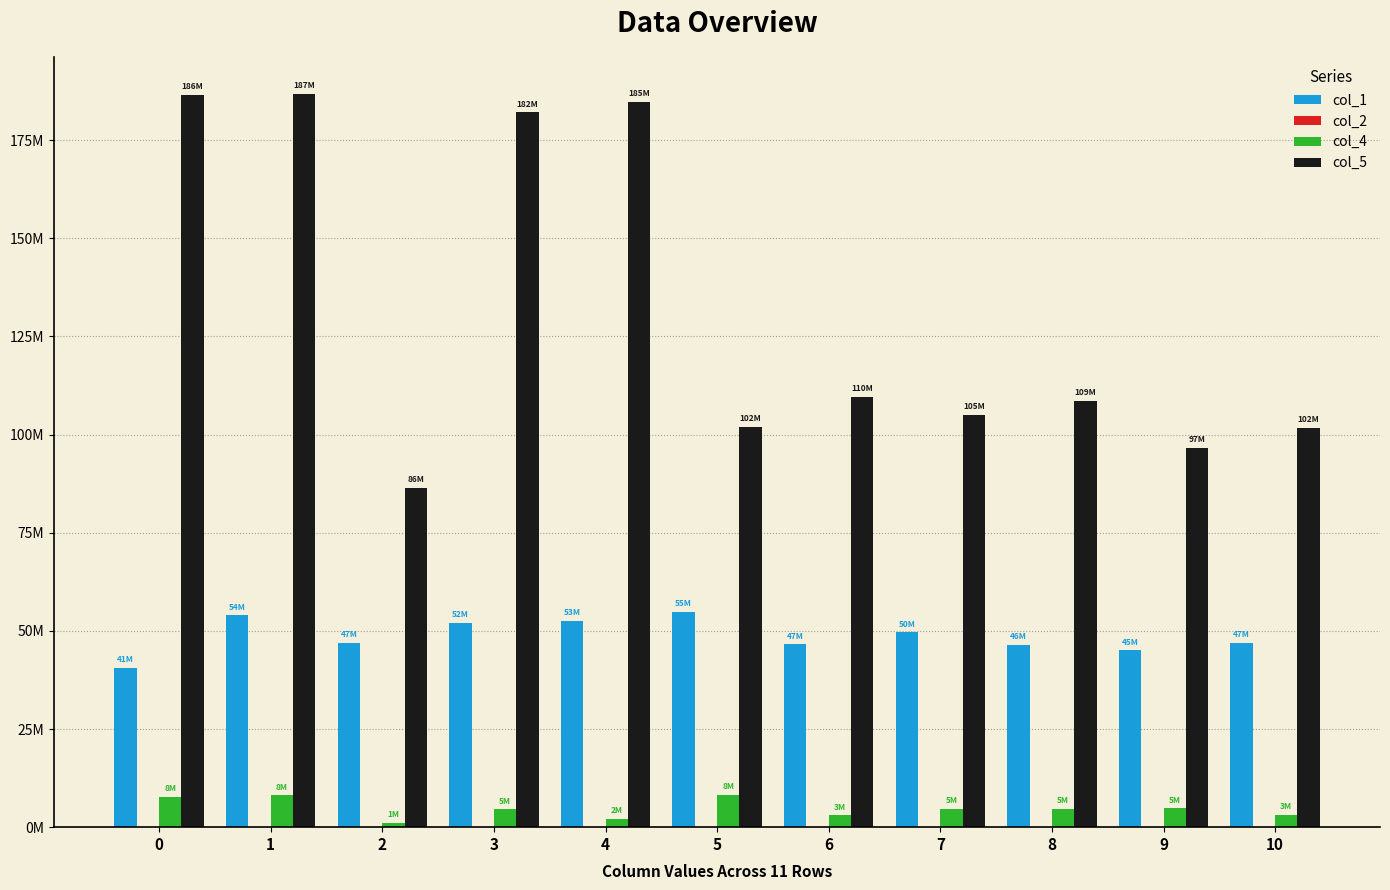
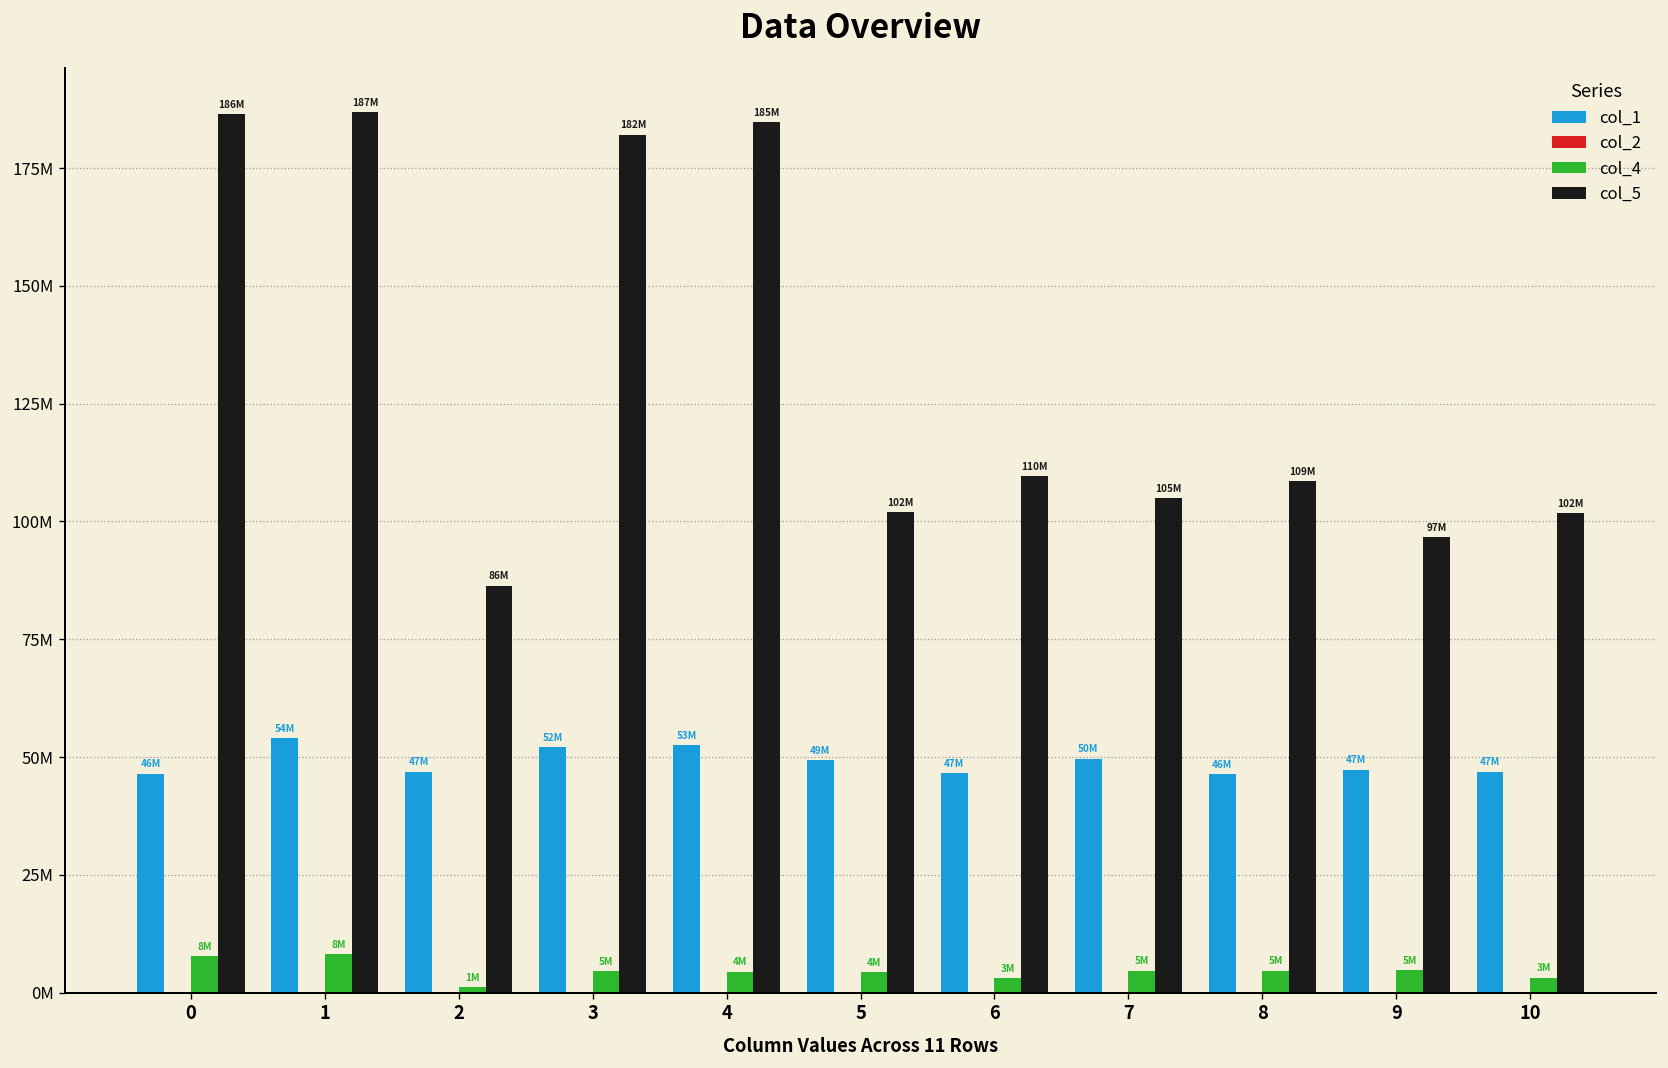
  {
    "col_1": {
-     "0": "41M",
+     "0": "46M",
      "1": "54M",
      "2": "47M",
      "3": "52M",
      "4": "53M",
-     "5": "55M",
+     "5": "49M",
      "6": "47M",
      "7": "50M",
      "8": "46M",
-     "9": "45M",
+     "9": "47M",
      "10": "47M"
    },
    "col_2": {
      "0": "0",
      "1": "0",
      "2": "0",
      "3": "0",
      "4": "0",
      "5": "0",
      "6": "0",
      "7": "0",
      "8": "0",
      "9": "0",
      "10": "0"
    },
    "col_4": {
      "0": "8M",
      "1": "8M",
      "2": "1M",
      "3": "5M",
-     "4": "2M",
-     "5": "8M",
+     "4": "4M",
+     "5": "4M",
      "6": "3M",
      "7": "5M",
      "8": "5M",
      "9": "5M",
      "10": "3M"
    },
    "col_5": {
      "0": "186M",
      "1": "187M",
      "2": "86M",
      "3": "182M",
      "4": "185M",
      "5": "102M",
      "6": "110M",
      "7": "105M",
      "8": "109M",
      "9": "97M",
      "10": "102M"
    }
  }
